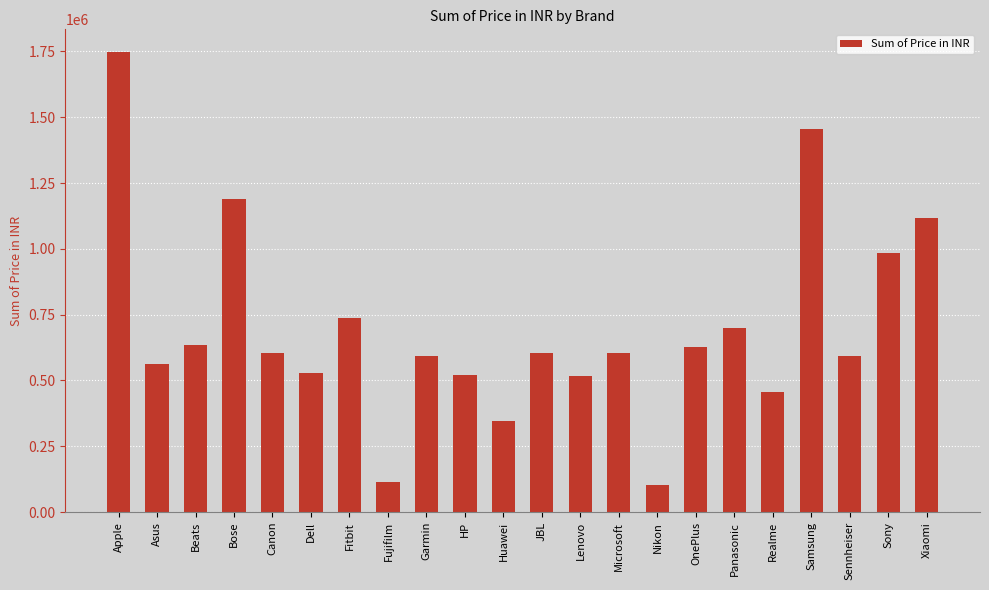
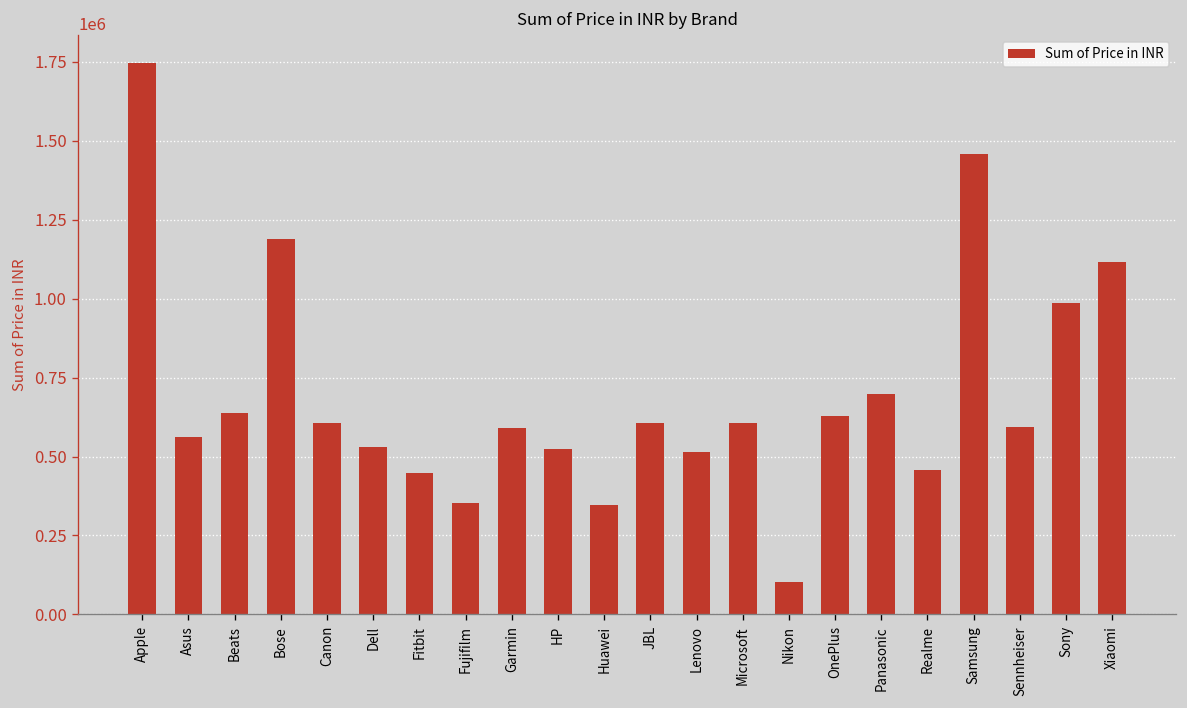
  {
    "Apple": 1750000,
    "Asus": 560000,
    "Beats": 640000,
    "Bose": 1190000,
    "Canon": 610000,
    "Dell": 530000,
-   "Fitbit": 740000,
-   "Fujifilm": 120000,
+   "Fitbit": 450000,
+   "Fujifilm": 350000,
    "Garmin": 590000,
    "HP": 520000,
    "Huawei": 350000,
    "JBL": 600000,
    "Lenovo": 520000,
    "Microsoft": 600000,
    "Nikon": 100000,
    "OnePlus": 630000,
    "Panasonic": 700000,
    "Realme": 460000,
    "Samsung": 1460000,
    "Sennheiser": 590000,
    "Sony": 980000,
    "Xiaomi": 1120000
  }
